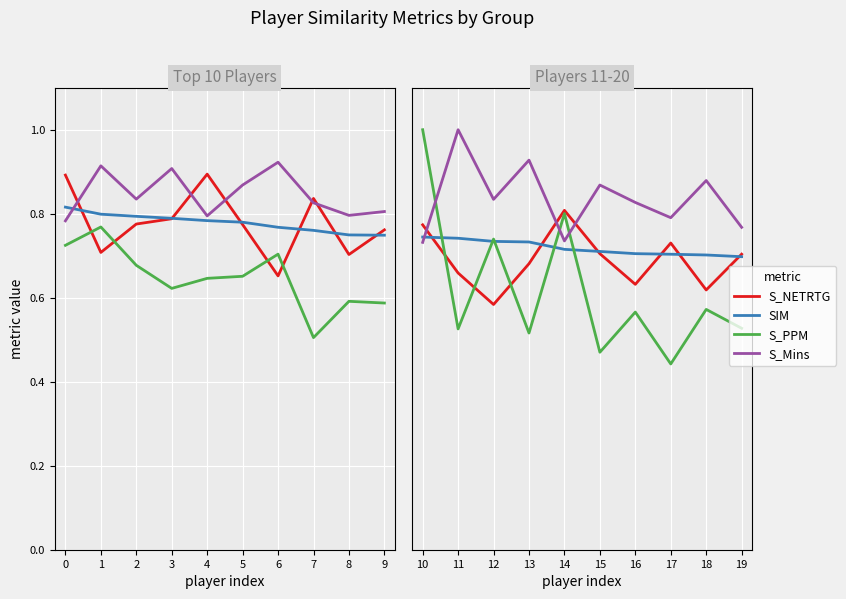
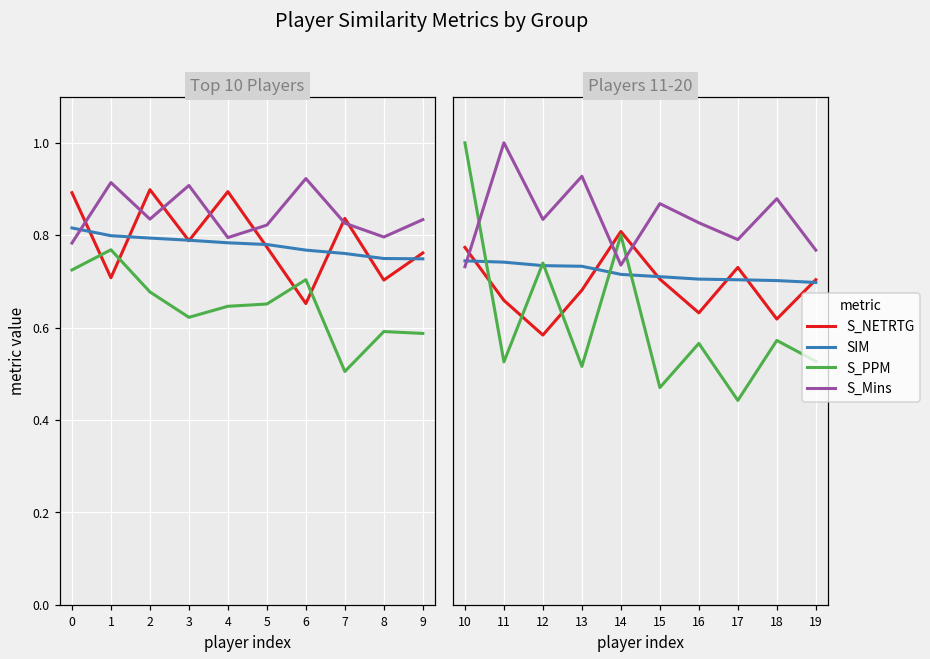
  {
    "Top 10 Players": {
      "S_NETRTG": {
        "0": 0.89,
        "1": 0.71,
-       "2": 0.78,
+       "2": 0.90,
        "4": 0.89,
        "6": 0.65,
        "7": 0.84,
        "8": 0.70,
        "9": 0.76
      },
      "SIM": {
        "0": 0.82,
        "1": 0.80,
        "2": 0.79,
        "4": 0.78,
        "6": 0.77,
        "7": 0.76,
        "8": 0.75,
        "9": 0.75
      },
      "S_PPM": {
        "0": 0.72,
        "1": 0.77,
        "2": 0.68,
        "3": 0.62,
        "4": 0.65,
        "5": 0.65,
        "6": 0.70,
        "7": 0.51,
        "8": 0.59,
        "9": 0.59
      },
      "S_Mins": {
        "0": 0.78,
        "1": 0.91,
        "2": 0.83,
        "3": 0.91,
        "4": 0.79,
-       "5": 0.87,
+       "5": 0.82,
        "6": 0.92,
        "7": 0.83,
        "8": 0.80,
-       "9": 0.81
+       "9": 0.83
      }
    }
  }
